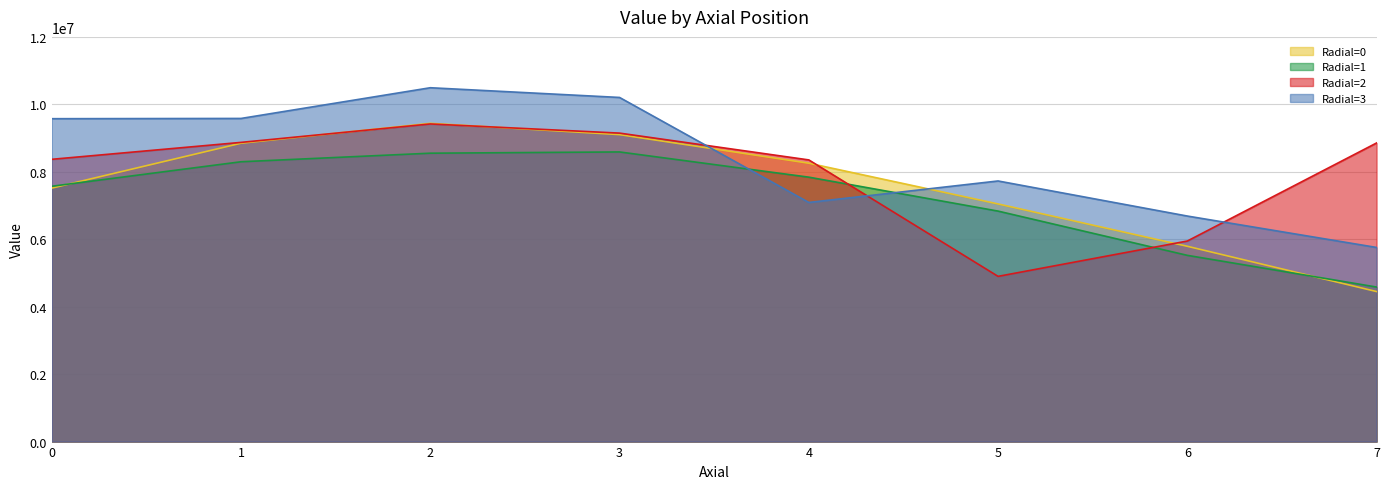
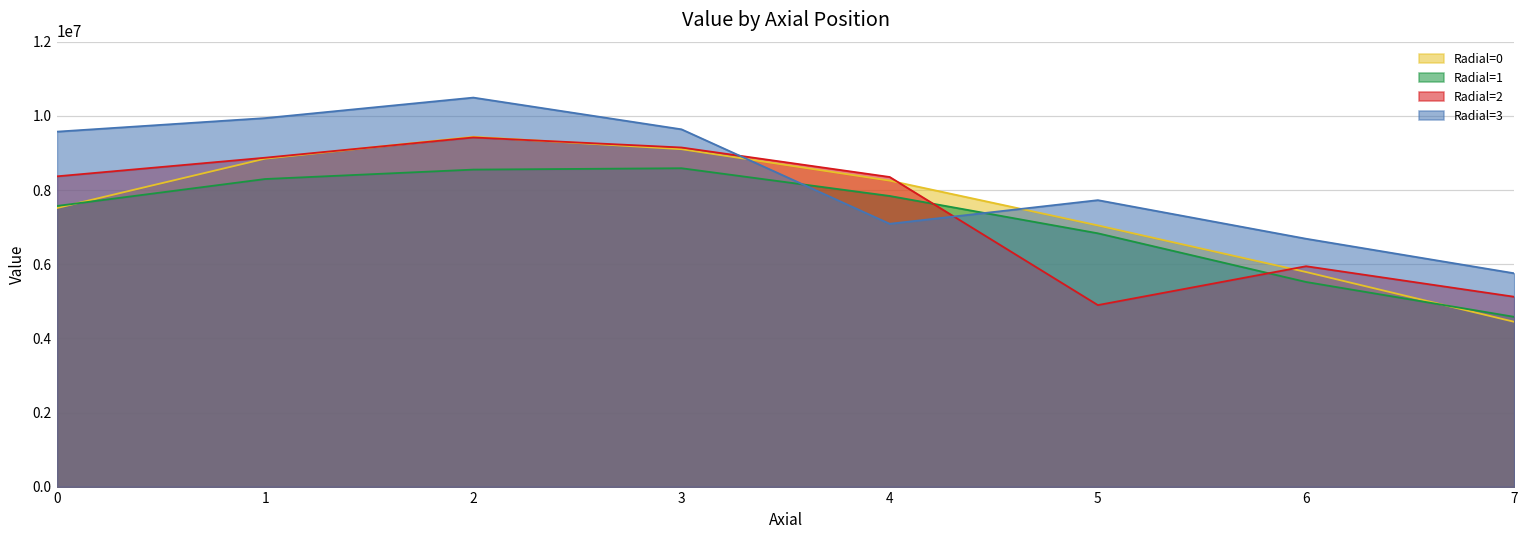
  {
    "Radial=0": {
      "4": 8300000,
      "5": 7000000,
      "6": 5800000,
      "7": 4400000
    },
    "Radial=1": {
      "1": 8300000,
      "2": 8600000,
      "3": 8600000,
      "4": 7800000,
      "5": 6800000,
      "6": 5500000,
      "7": 4600000
    },
    "Radial=2": {
      "0": 8400000,
      "4": 8400000,
      "5": 4900000,
      "6": 5900000,
-     "7": 8900000
+     "7": 5100000
    },
    "Radial=3": {
      "0": 9600000,
-     "1": 9600000,
+     "1": 9900000,
      "2": 10500000,
-     "3": 10200000,
+     "3": 9600000,
      "4": 7100000,
      "5": 7700000,
      "6": 6700000,
      "7": 5800000
    }
  }
